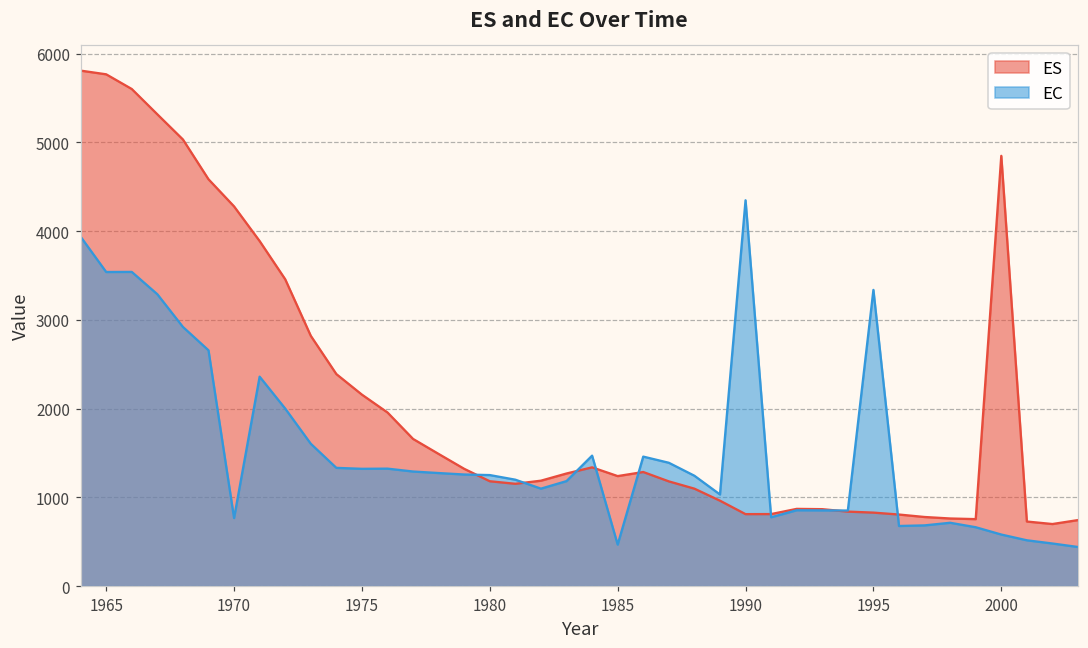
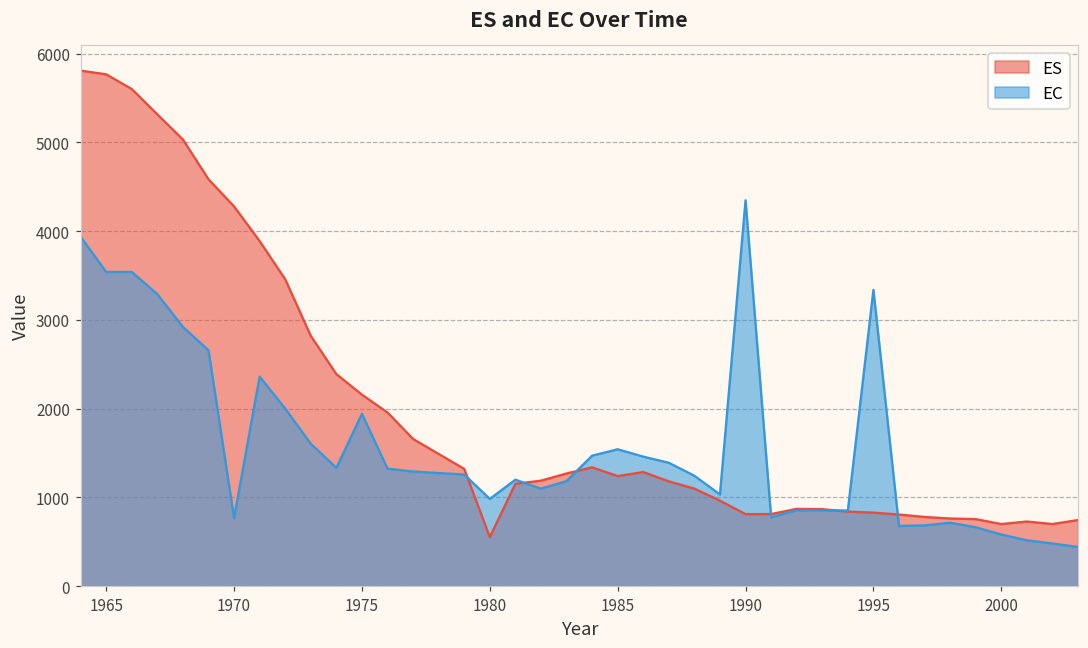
  {
    "ES": {
      "1965": 5800,
      "1970": 4300,
      "1975": 2200,
-     "1980": 1200,
+     "1980": 600,
      "1985": 1200,
      "1990": 800,
      "1995": 800,
-     "2000": 4800
+     "2000": 700
    },
    "EC": {
      "1965": 3500,
      "1970": 800,
-     "1975": 1300,
-     "1980": 1300,
-     "1985": 500,
+     "1975": 1900,
+     "1980": 1000,
+     "1985": 1500,
      "1990": 4300,
      "1995": 3300,
      "2000": 600
    }
  }
